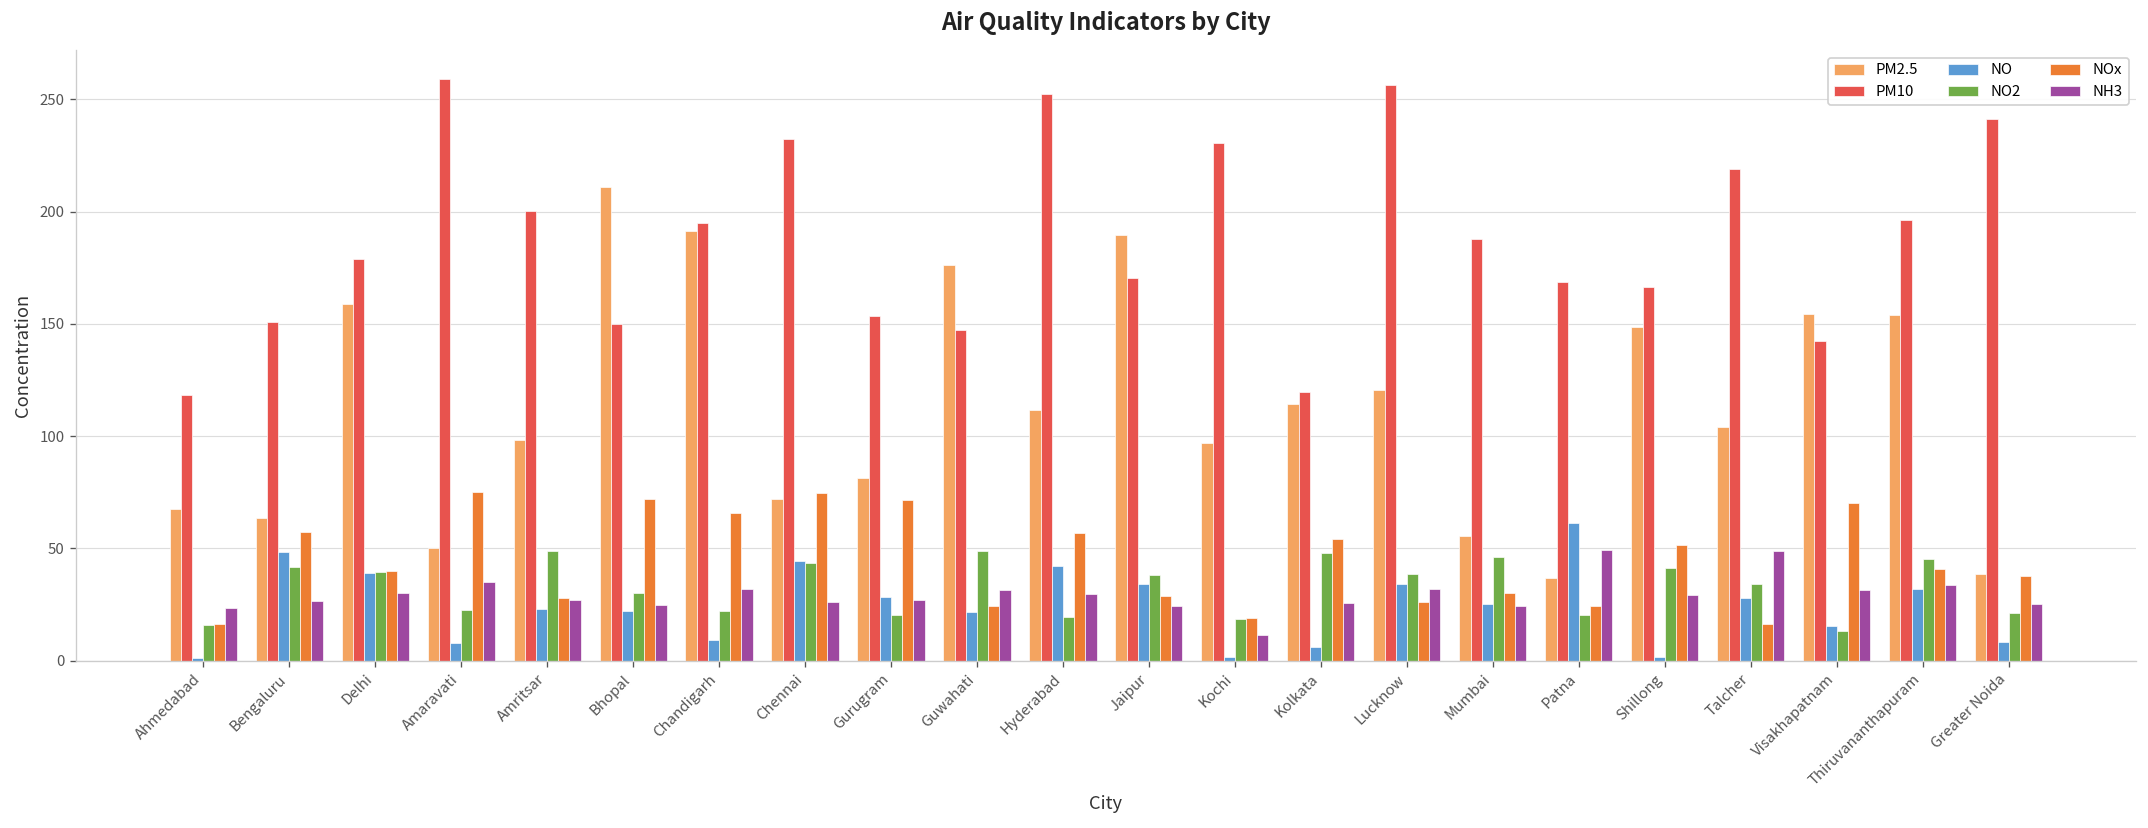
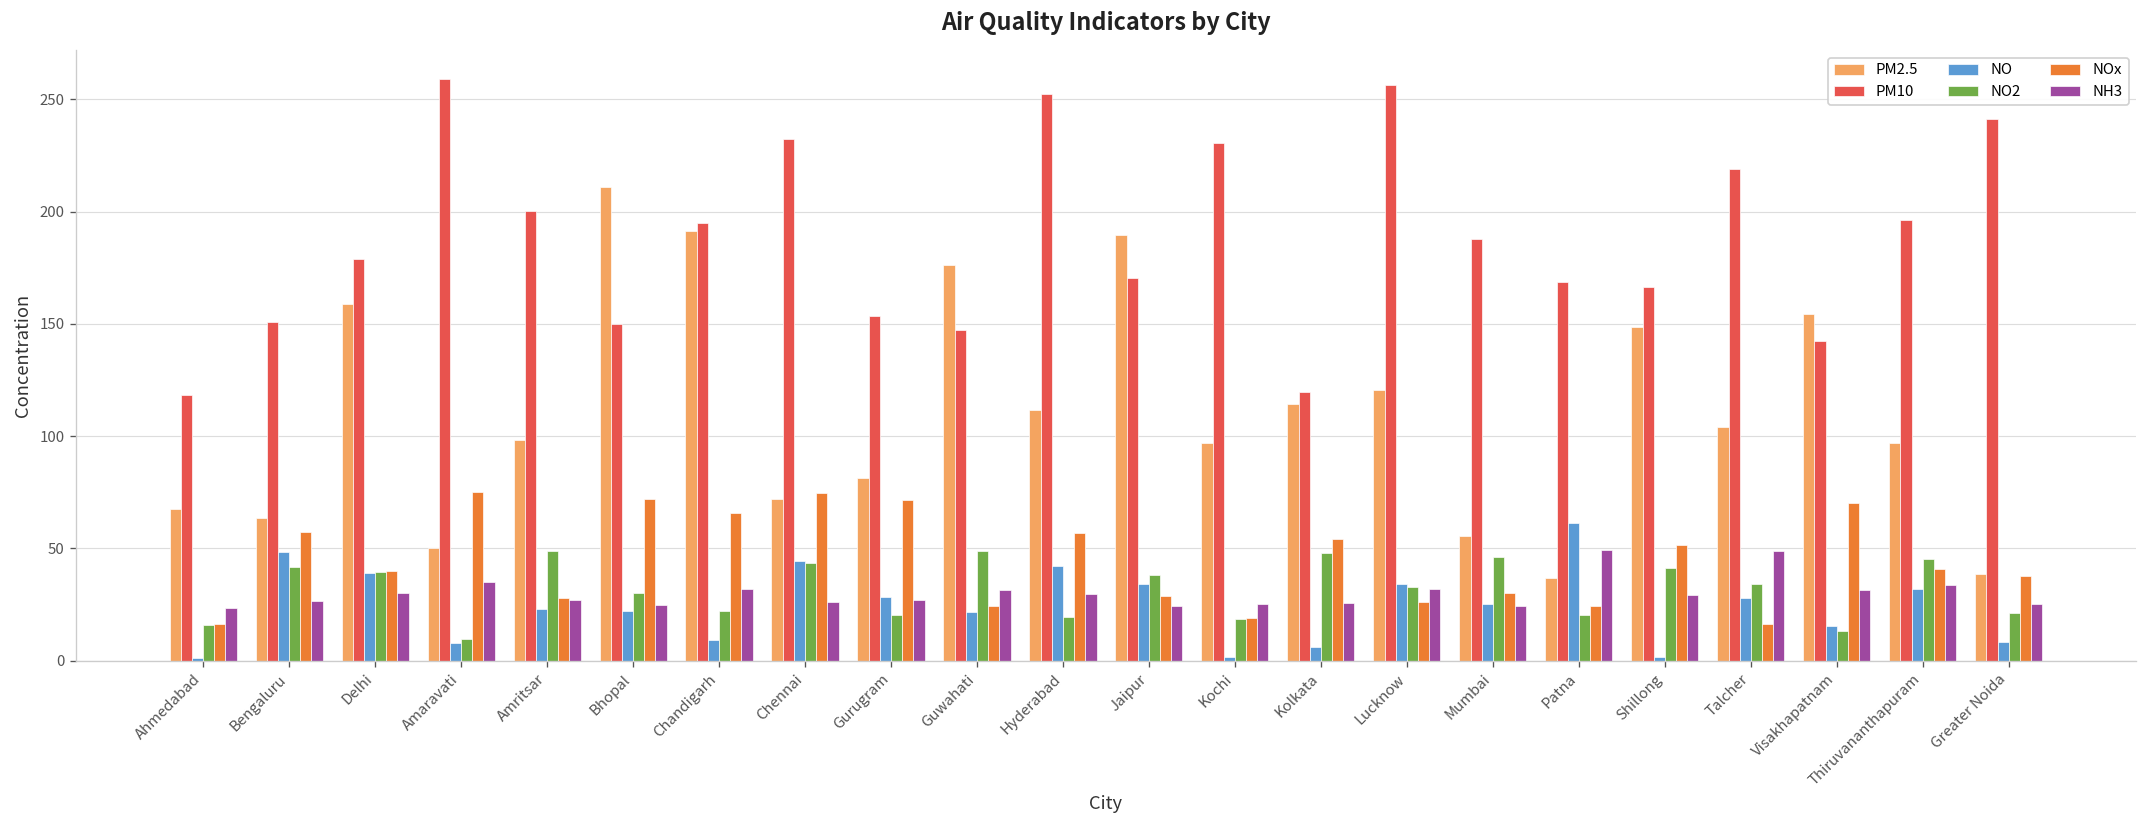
  {
    "PM2.5": {
      "Ahmedabad": 67,
      "Bengaluru": 64,
      "Delhi": 159,
      "Amaravati": 50,
      "Amritsar": 98,
      "Bhopal": 211,
      "Chandigarh": 191,
      "Chennai": 72,
      "Gurugram": 82,
      "Guwahati": 176,
      "Hyderabad": 112,
      "Jaipur": 190,
      "Kochi": 97,
      "Kolkata": 114,
      "Lucknow": 120,
      "Mumbai": 55,
      "Patna": 37,
      "Shillong": 149,
      "Talcher": 104,
      "Visakhapatnam": 155,
-     "Thiruvananthapuram": 154,
+     "Thiruvananthapuram": 97,
      "Greater Noida": 38
    },
    "NO": {
      "Bengaluru": 48,
      "Delhi": 39,
      "Amaravati": 8,
      "Amritsar": 23,
      "Bhopal": 22,
      "Chandigarh": 9,
      "Chennai": 44,
      "Gurugram": 28,
      "Guwahati": 22,
      "Hyderabad": 42,
      "Jaipur": 34,
      "Kochi": 2,
      "Kolkata": 6,
      "Lucknow": 34,
      "Mumbai": 25,
      "Patna": 61,
      "Shillong": 1,
      "Talcher": 28,
      "Visakhapatnam": 15,
      "Thiruvananthapuram": 32,
      "Greater Noida": 8
    },
    "NO2": {
      "Ahmedabad": 16,
      "Bengaluru": 42,
      "Delhi": 40,
-     "Amaravati": 23,
+     "Amaravati": 9,
      "Amritsar": 49,
      "Bhopal": 30,
      "Chandigarh": 22,
      "Chennai": 44,
      "Gurugram": 20,
      "Guwahati": 49,
      "Hyderabad": 19,
      "Jaipur": 38,
      "Kochi": 18,
      "Kolkata": 48,
-     "Lucknow": 38,
+     "Lucknow": 33,
      "Mumbai": 46,
      "Patna": 20,
      "Shillong": 41,
      "Talcher": 34,
      "Visakhapatnam": 13,
      "Thiruvananthapuram": 45,
      "Greater Noida": 21
    },
    "NH3": {
      "Ahmedabad": 23,
      "Bengaluru": 27,
      "Delhi": 30,
      "Amaravati": 35,
      "Amritsar": 27,
      "Bhopal": 25,
      "Chandigarh": 32,
      "Chennai": 26,
      "Gurugram": 27,
      "Guwahati": 32,
      "Hyderabad": 30,
      "Jaipur": 24,
-     "Kochi": 11,
+     "Kochi": 25,
      "Kolkata": 26,
      "Lucknow": 32,
      "Mumbai": 24,
      "Patna": 49,
      "Shillong": 29,
      "Talcher": 49,
      "Visakhapatnam": 32,
      "Thiruvananthapuram": 34,
      "Greater Noida": 25
    }
  }
